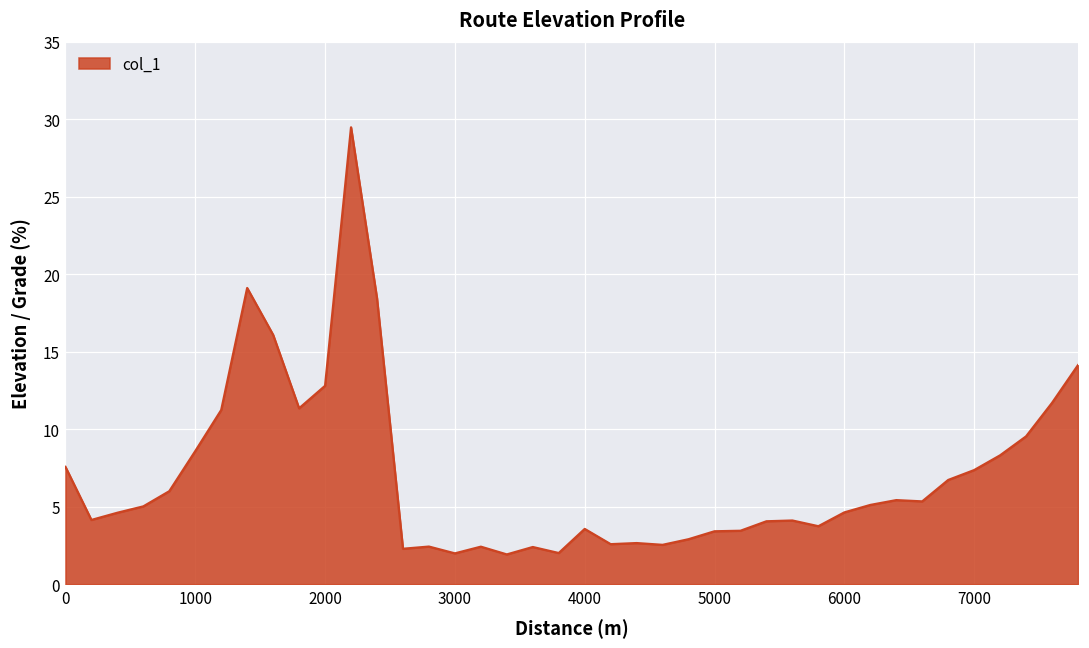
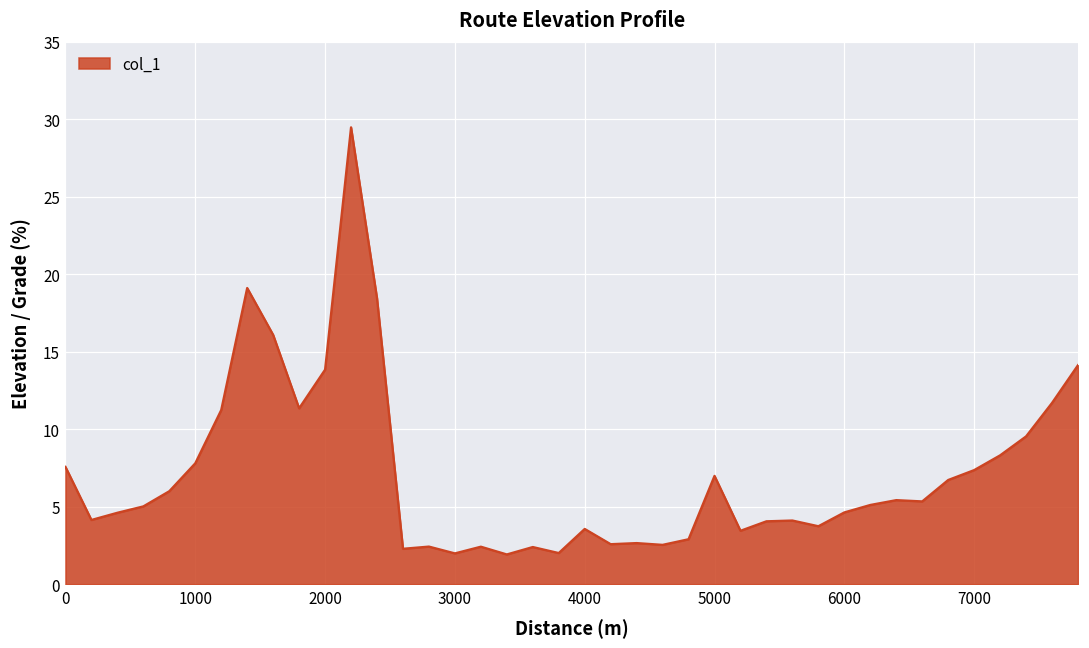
  {
    "0": 7.6,
-   "1000": 8.6,
-   "2000": 12.8,
+   "1000": 7.8,
+   "2000": 13.8,
    "3000": 2.0,
    "4000": 3.6,
-   "5000": 3.4,
+   "5000": 7.0,
    "6000": 4.6,
    "7000": 7.4
  }
